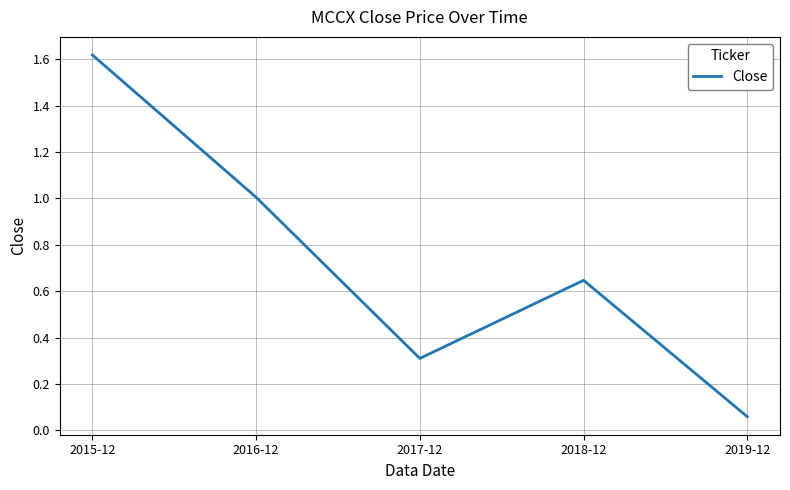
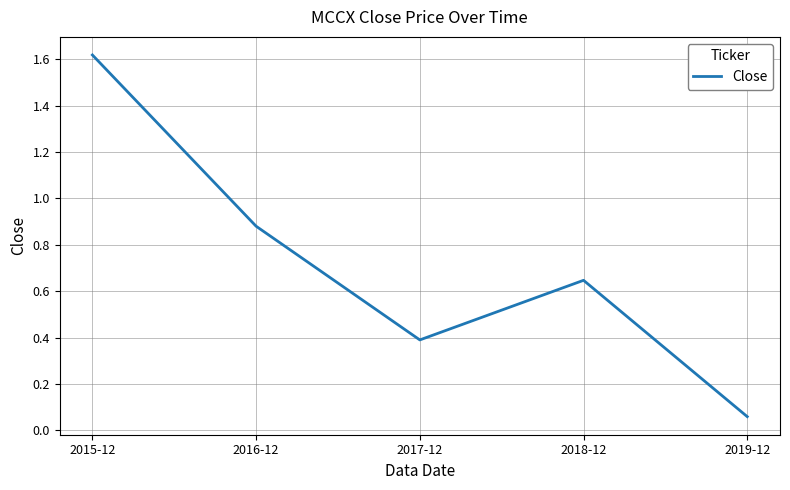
  {
    "2015-12": 1.62,
-   "2016-12": 1.00,
-   "2017-12": 0.31,
+   "2016-12": 0.88,
+   "2017-12": 0.39,
    "2018-12": 0.65,
    "2019-12": 0.06
  }
